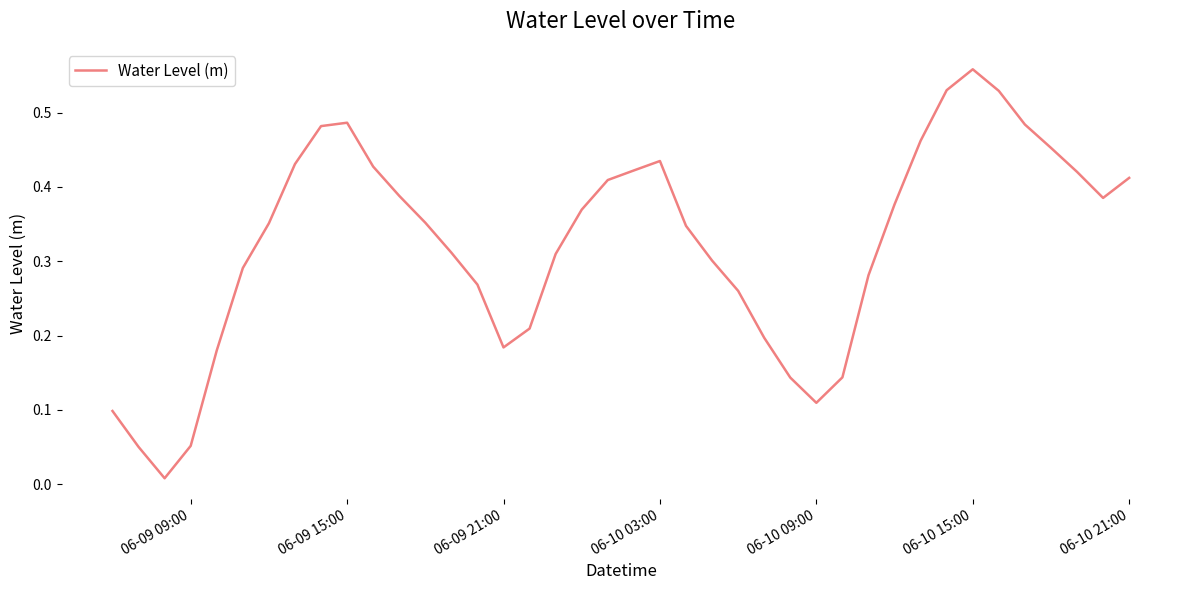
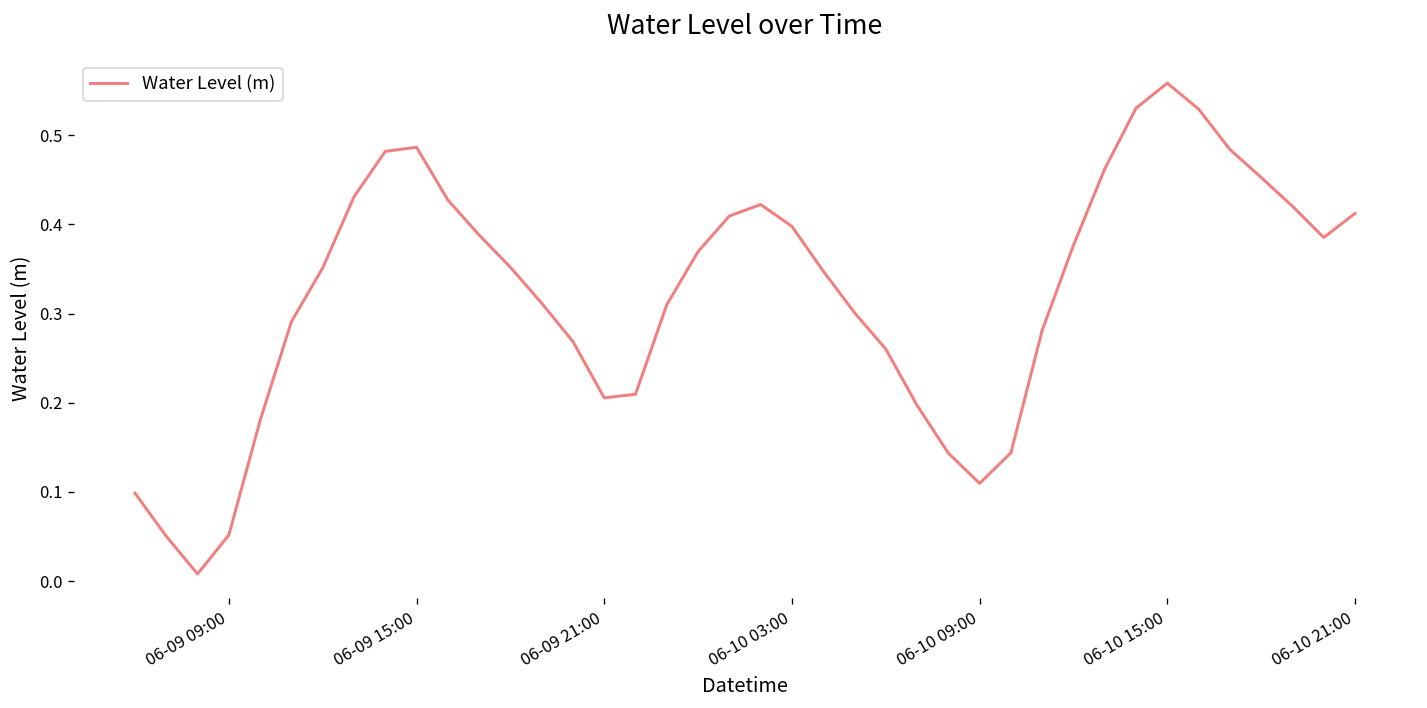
  {
    "06-09 09:00": 0.05,
    "06-09 15:00": 0.49,
-   "06-09 21:00": 0.18,
-   "06-10 03:00": 0.43,
+   "06-09 21:00": 0.21,
+   "06-10 03:00": 0.40,
    "06-10 09:00": 0.11,
    "06-10 15:00": 0.56,
    "06-10 21:00": 0.41
  }
